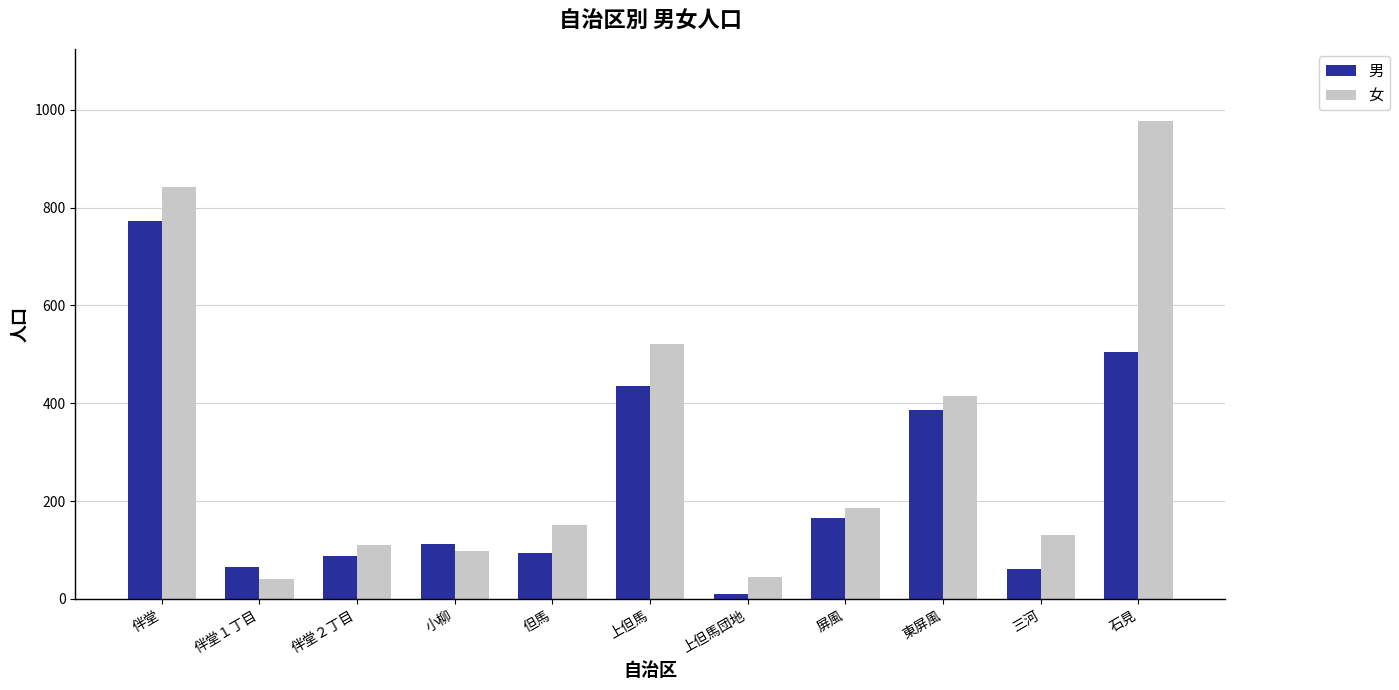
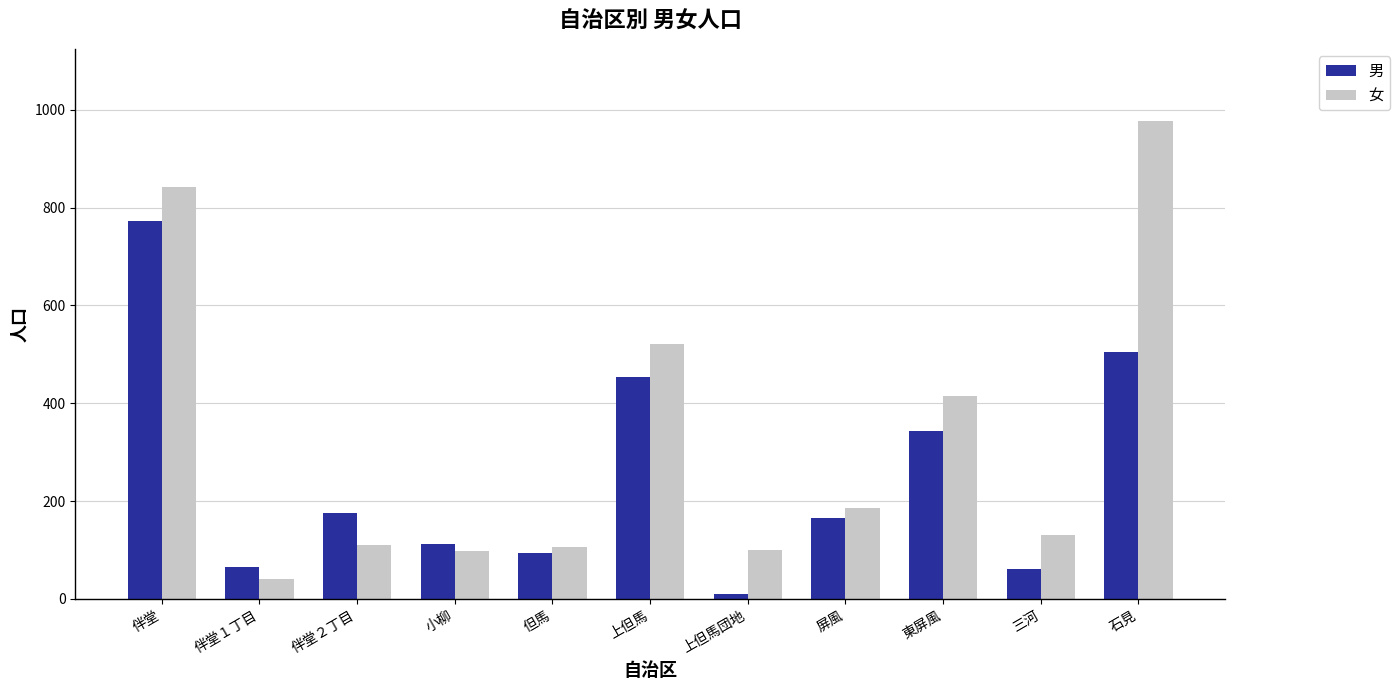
  {
    "男": {
      "伴堂": 770,
      "伴堂１丁目": 70,
-     "伴堂２丁目": 90,
+     "伴堂２丁目": 180,
      "小柳": 110,
      "但馬": 90,
-     "上但馬": 440,
+     "上但馬": 450,
      "上但馬団地": 10,
      "屏風": 170,
-     "東屏風": 390,
+     "東屏風": 340,
      "三河": 60,
      "石見": 510
    },
    "女": {
      "伴堂": 840,
      "伴堂１丁目": 40,
      "伴堂２丁目": 110,
      "小柳": 100,
-     "但馬": 150,
+     "但馬": 110,
      "上但馬": 520,
-     "上但馬団地": 40,
+     "上但馬団地": 100,
      "屏風": 190,
      "東屏風": 410,
      "三河": 130,
      "石見": 980
    }
  }
